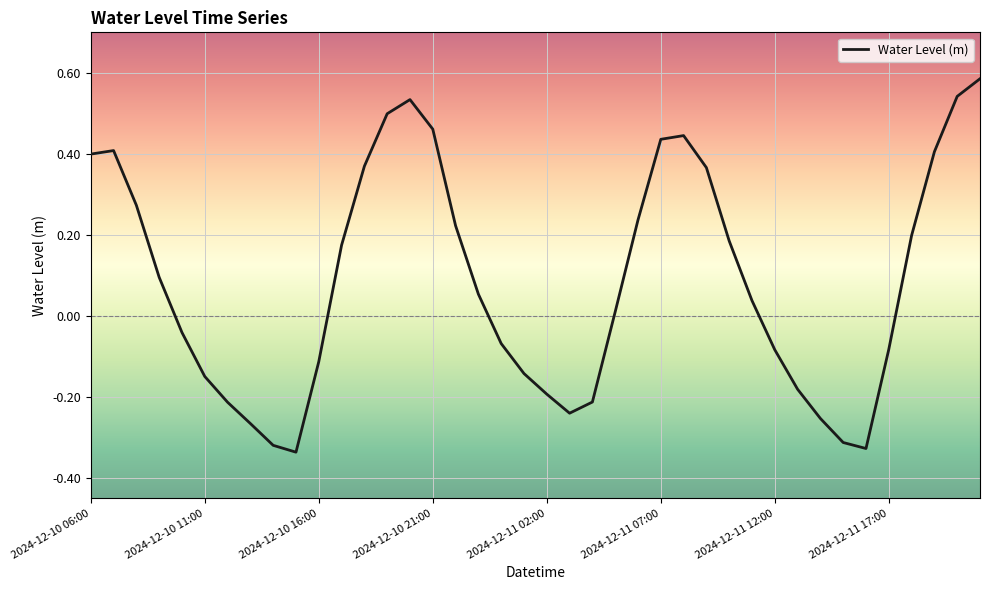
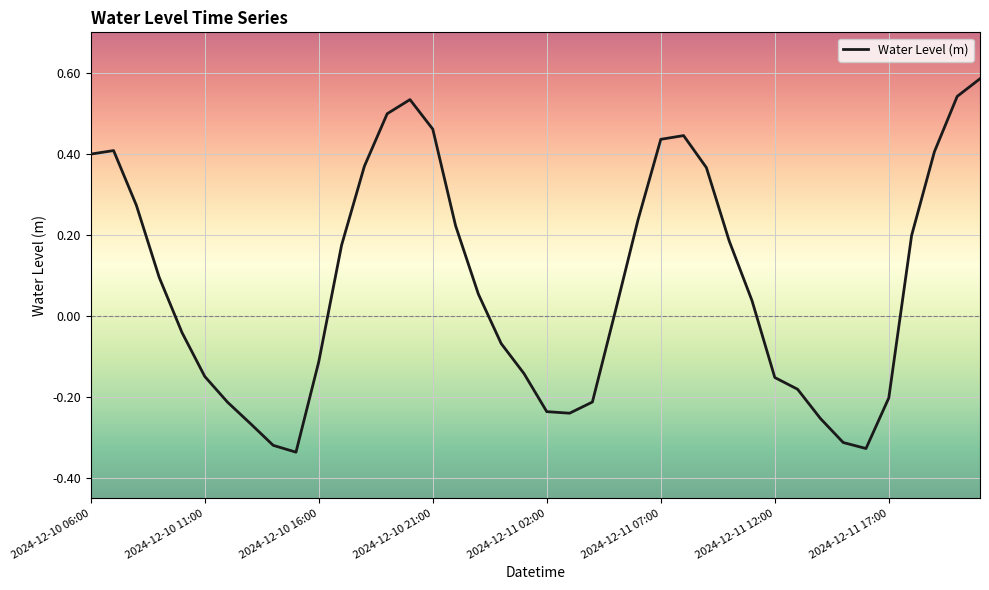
  {
    "2024-12-10 06:00": 0.40,
    "2024-12-10 11:00": -0.15,
    "2024-12-10 16:00": -0.11,
    "2024-12-10 21:00": 0.46,
-   "2024-12-11 02:00": -0.19,
+   "2024-12-11 02:00": -0.24,
    "2024-12-11 07:00": 0.44,
-   "2024-12-11 12:00": -0.08,
-   "2024-12-11 17:00": -0.08
+   "2024-12-11 12:00": -0.15,
+   "2024-12-11 17:00": -0.20
  }
